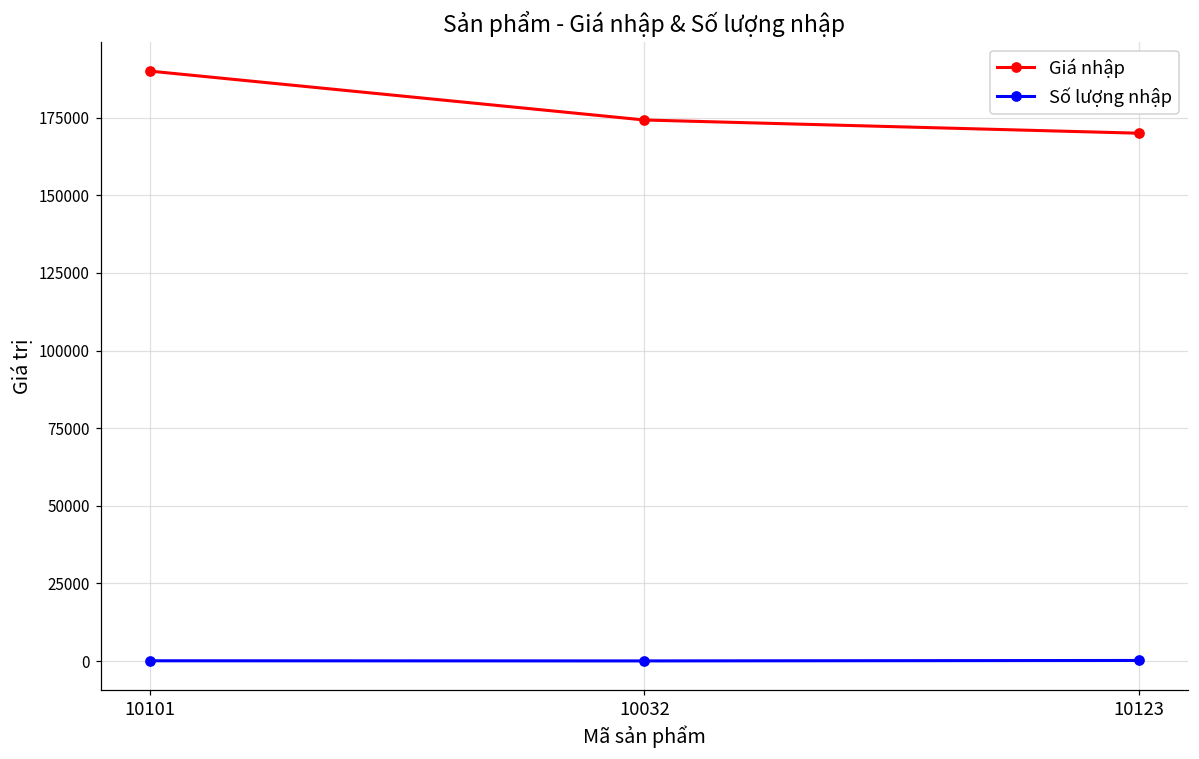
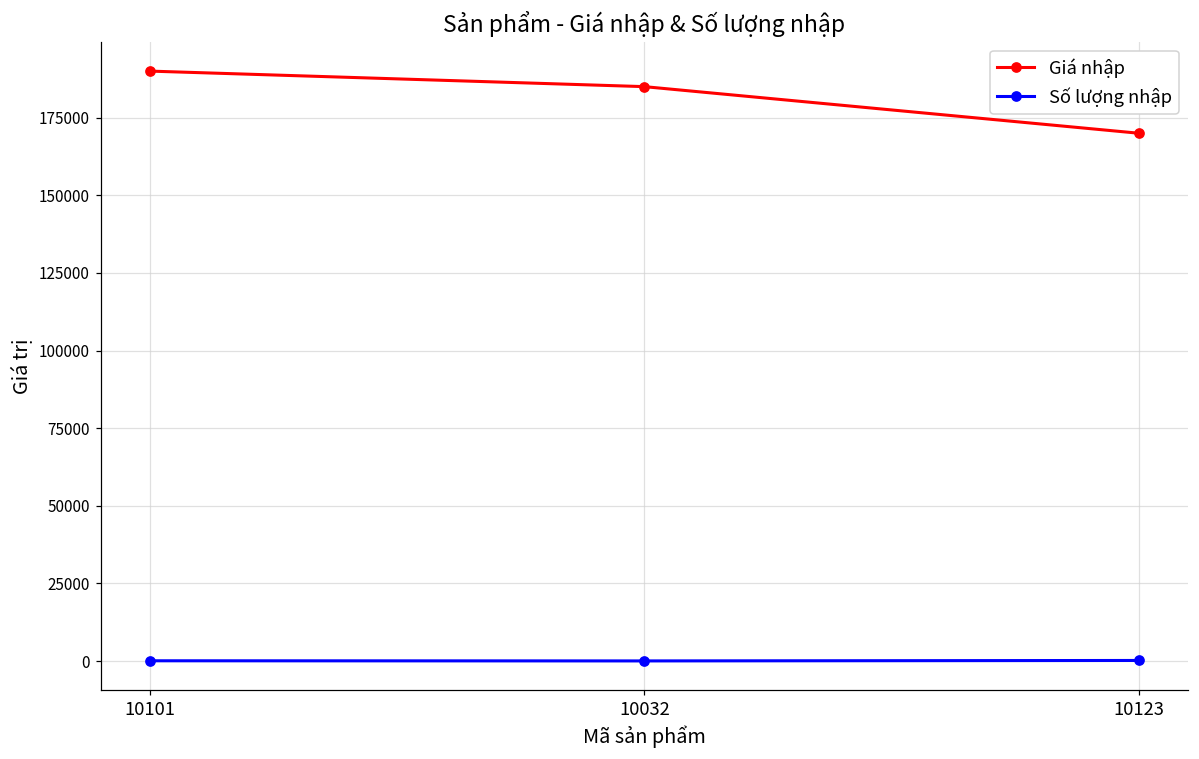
  {
    "Giá nhập": {
      "10101": 190000,
-     "10032": 174000,
+     "10032": 185000,
      "10123": 170000
    },
    "Số lượng nhập": {
      "10101": 0,
      "10032": 0,
      "10123": 0
    }
  }
